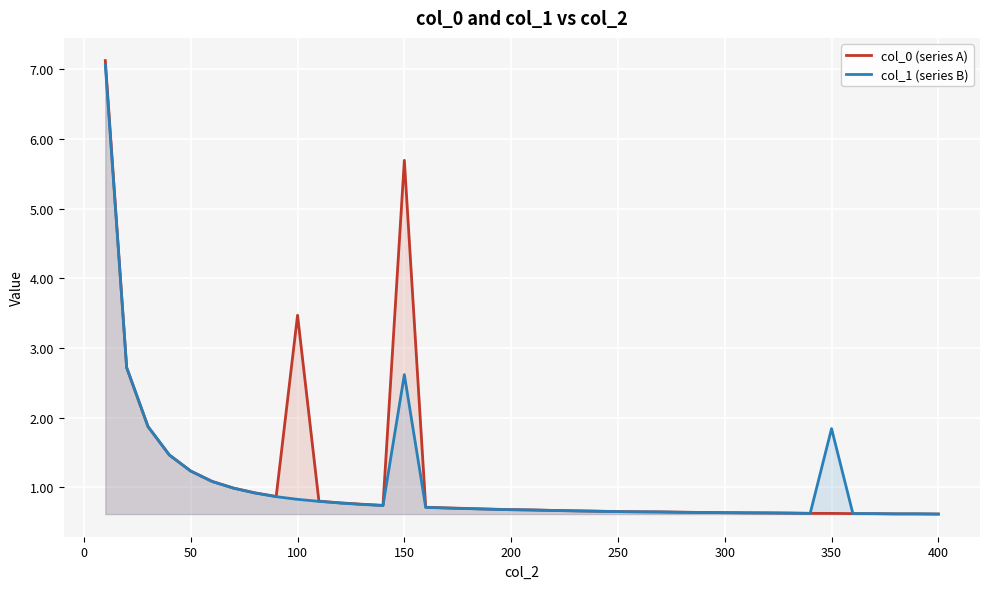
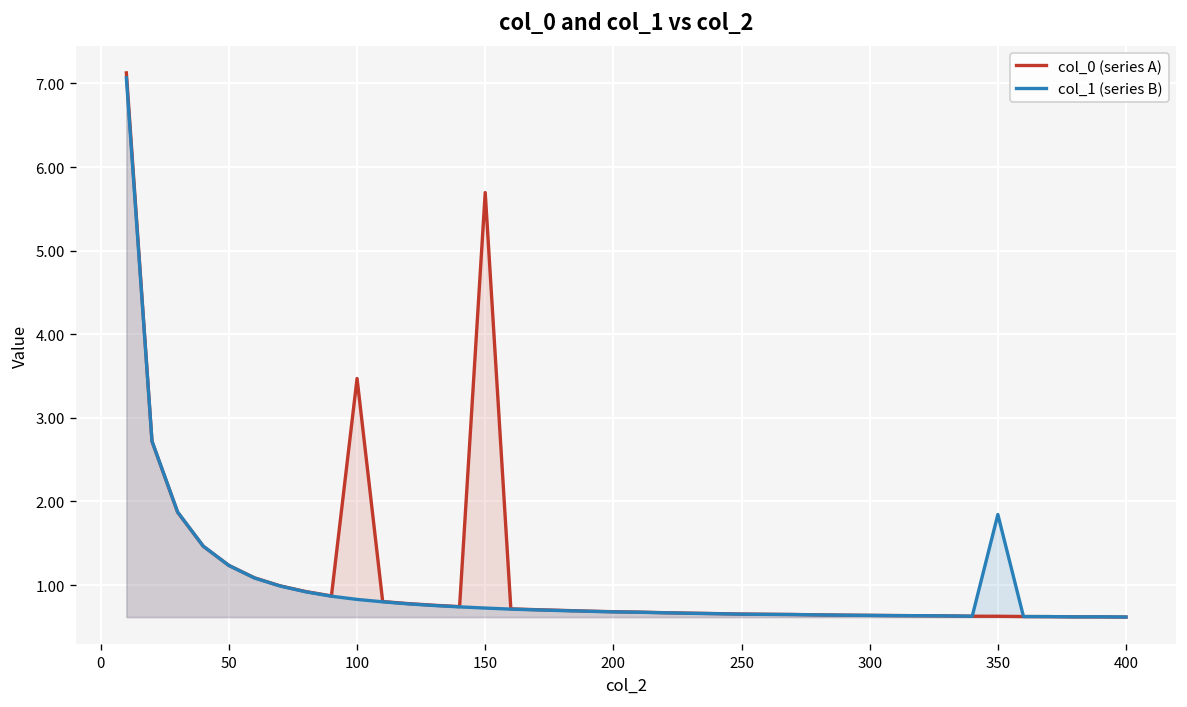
  {
    "col_0 (series A)": {
      "100": 3.5,
      "150": 5.7,
      "350": 0.6
    },
    "col_1 (series B)": {
      "100": 0.8,
-     "150": 2.6,
+     "150": 0.7,
      "350": 1.8
    }
  }
